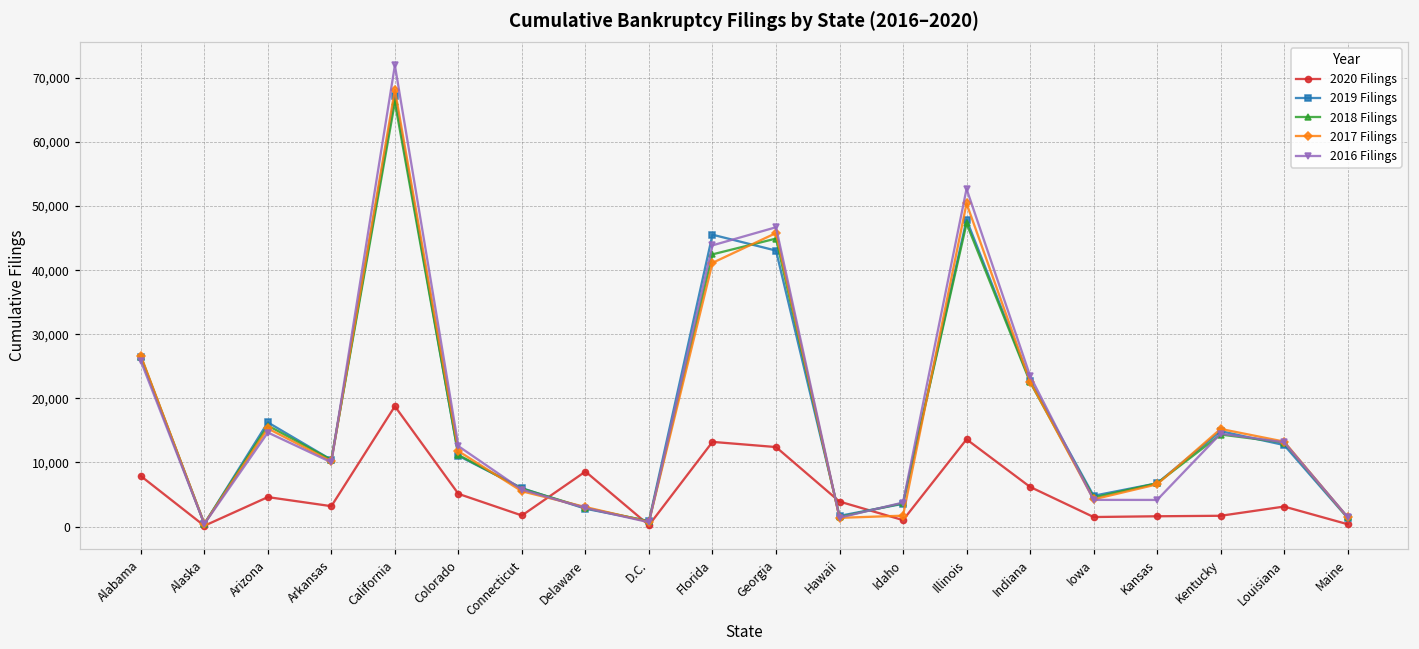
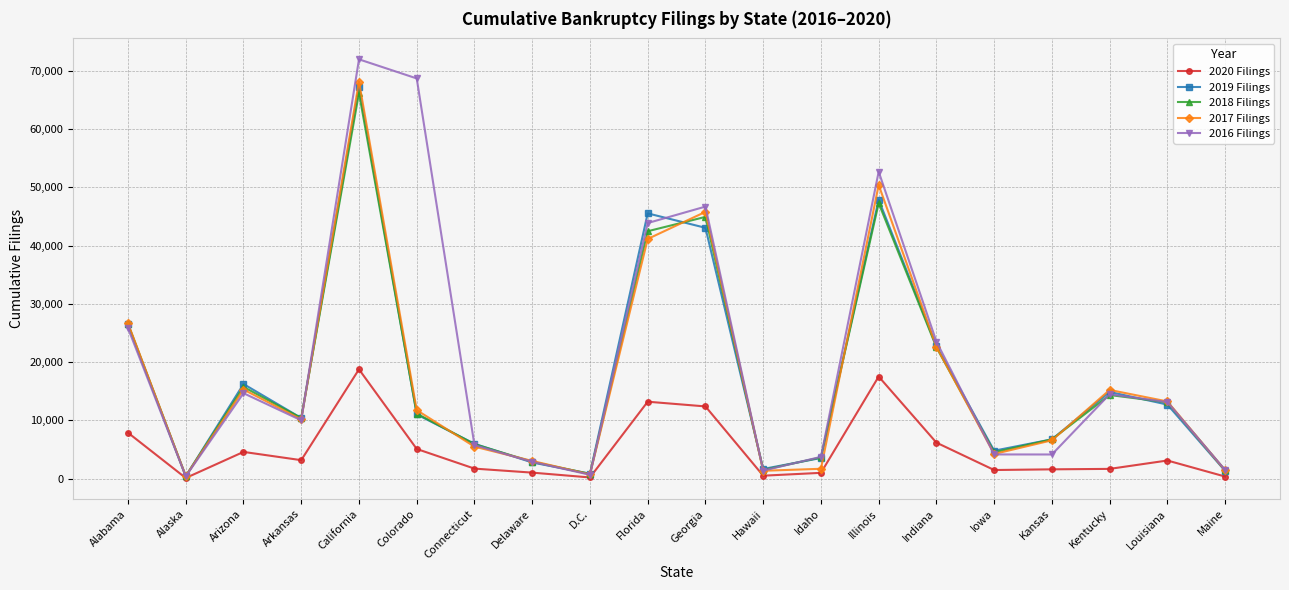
  {
    "2020 Filings": {
      "Alabama": "8,000",
      "Arizona": "5,000",
      "Arkansas": "3,000",
      "California": "19,000",
      "Colorado": "5,000",
      "Connecticut": "2,000",
-     "Delaware": "9,000",
+     "Delaware": "1,000",
      "D.C.": "0",
      "Florida": "13,000",
      "Georgia": "12,000",
-     "Hawaii": "4,000",
+     "Hawaii": "1,000",
      "Idaho": "1,000",
-     "Illinois": "14,000",
+     "Illinois": "18,000",
      "Indiana": "6,000",
      "Iowa": "1,000",
      "Kansas": "2,000",
      "Kentucky": "2,000",
      "Louisiana": "3,000",
      "Maine": "0"
    },
    "2019 Filings": {
      "Arizona": "16,000",
      "California": "67,000",
      "Florida": "46,000",
      "Georgia": "43,000",
      "Illinois": "48,000"
    },
    "2018 Filings": {
      "Arizona": "16,000",
      "California": "66,000",
      "Florida": "42,000",
      "Georgia": "45,000",
      "Illinois": "47,000"
    },
    "2017 Filings": {
      "Arizona": "15,000",
      "California": "68,000",
      "Colorado": "12,000",
      "Florida": "41,000",
      "Georgia": "46,000",
      "Idaho": "2,000",
      "Illinois": "50,000"
    },
    "2016 Filings": {
      "Alabama": "26,000",
      "Arizona": "15,000",
      "California": "72,000",
-     "Colorado": "13,000",
+     "Colorado": "69,000",
      "Florida": "44,000",
      "Georgia": "47,000",
      "Illinois": "53,000",
      "Indiana": "24,000",
      "Kansas": "4,000"
    }
  }
